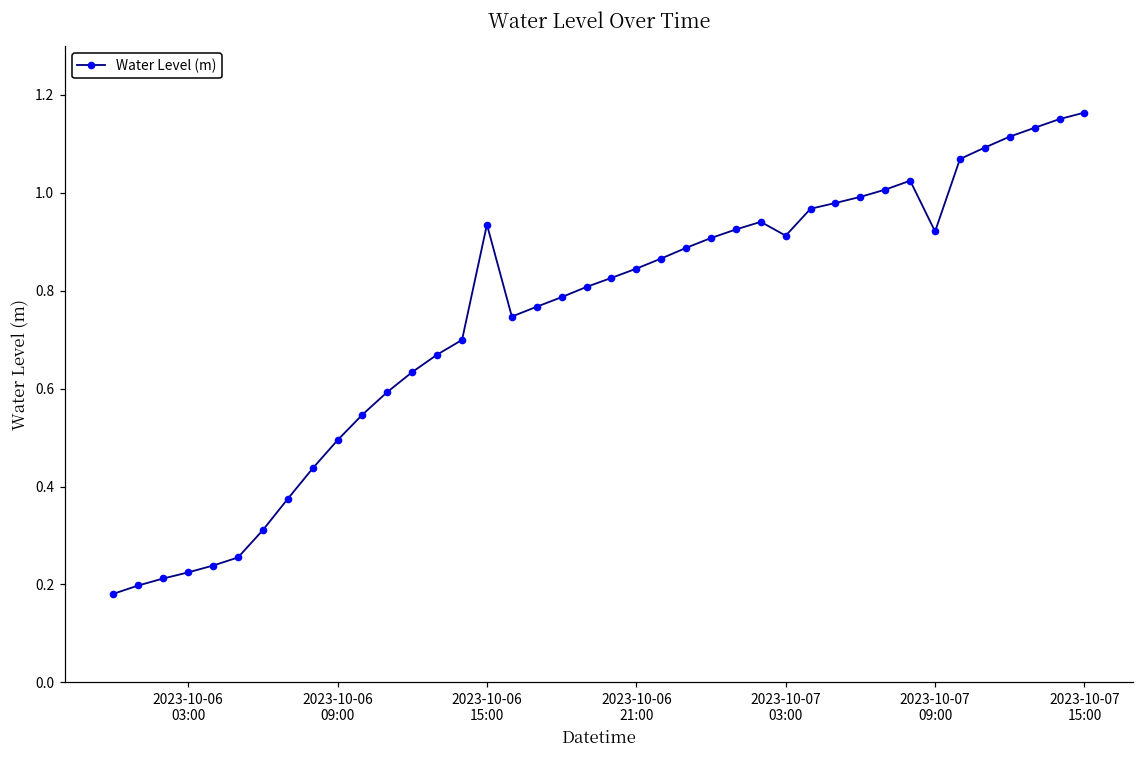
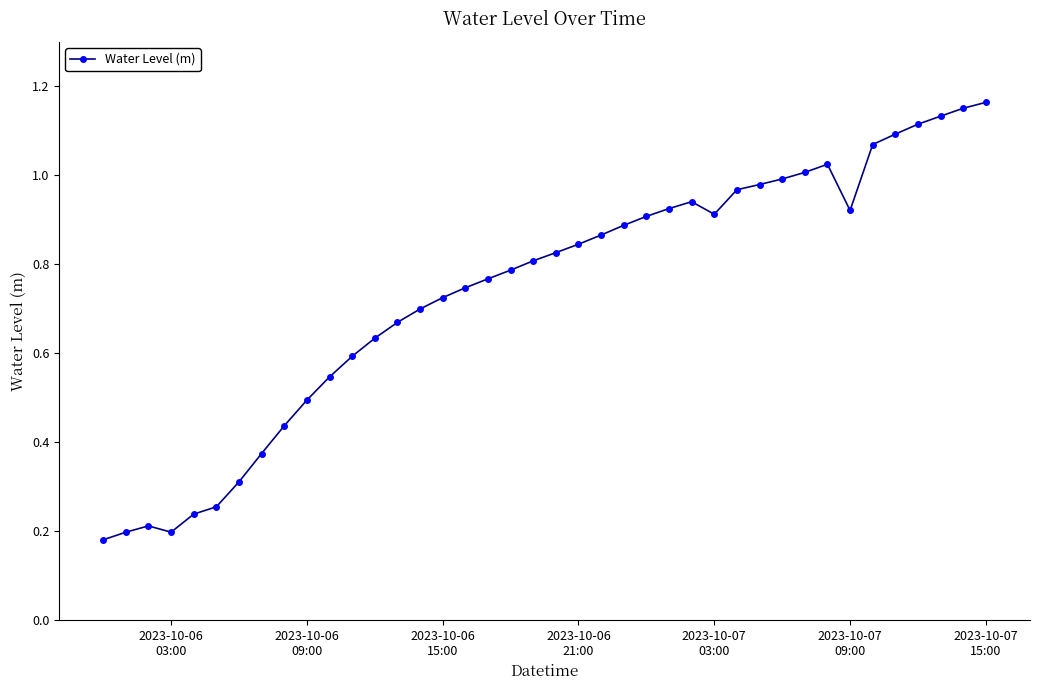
  {
-   "2023-10-06 03:00": 0.22,
+   "2023-10-06 03:00": 0.20,
    "2023-10-06 09:00": 0.49,
-   "2023-10-06 15:00": 0.94,
+   "2023-10-06 15:00": 0.73,
    "2023-10-06 21:00": 0.85,
    "2023-10-07 03:00": 0.91,
    "2023-10-07 09:00": 0.92,
    "2023-10-07 15:00": 1.16
  }
